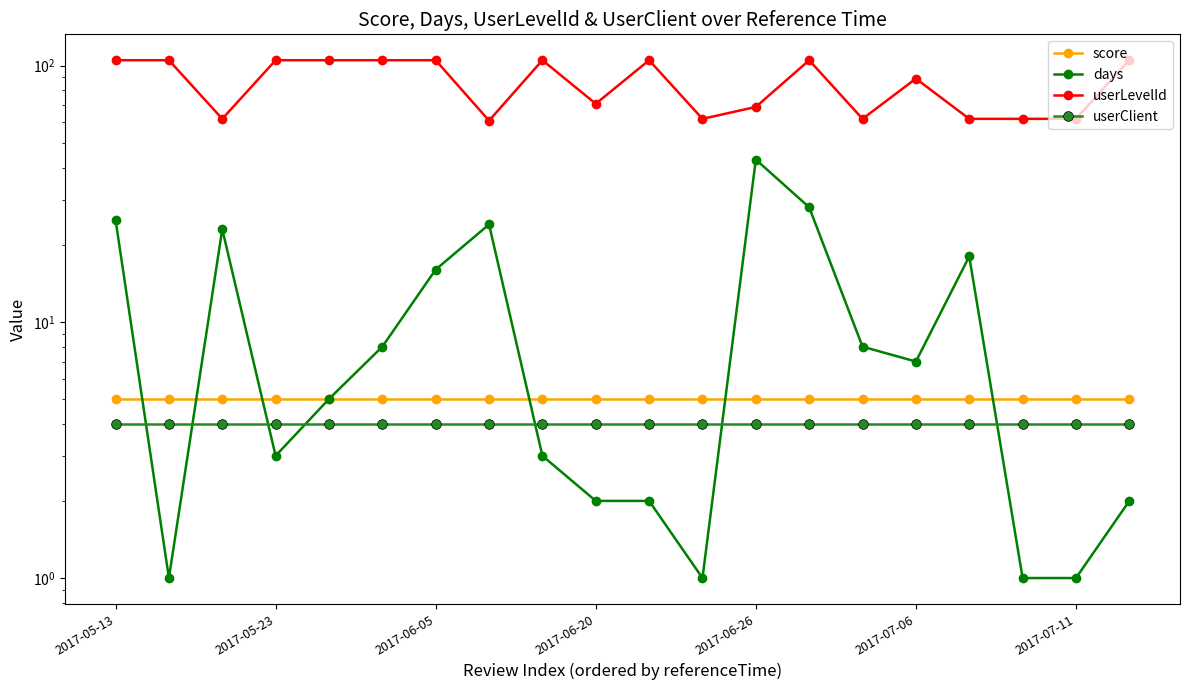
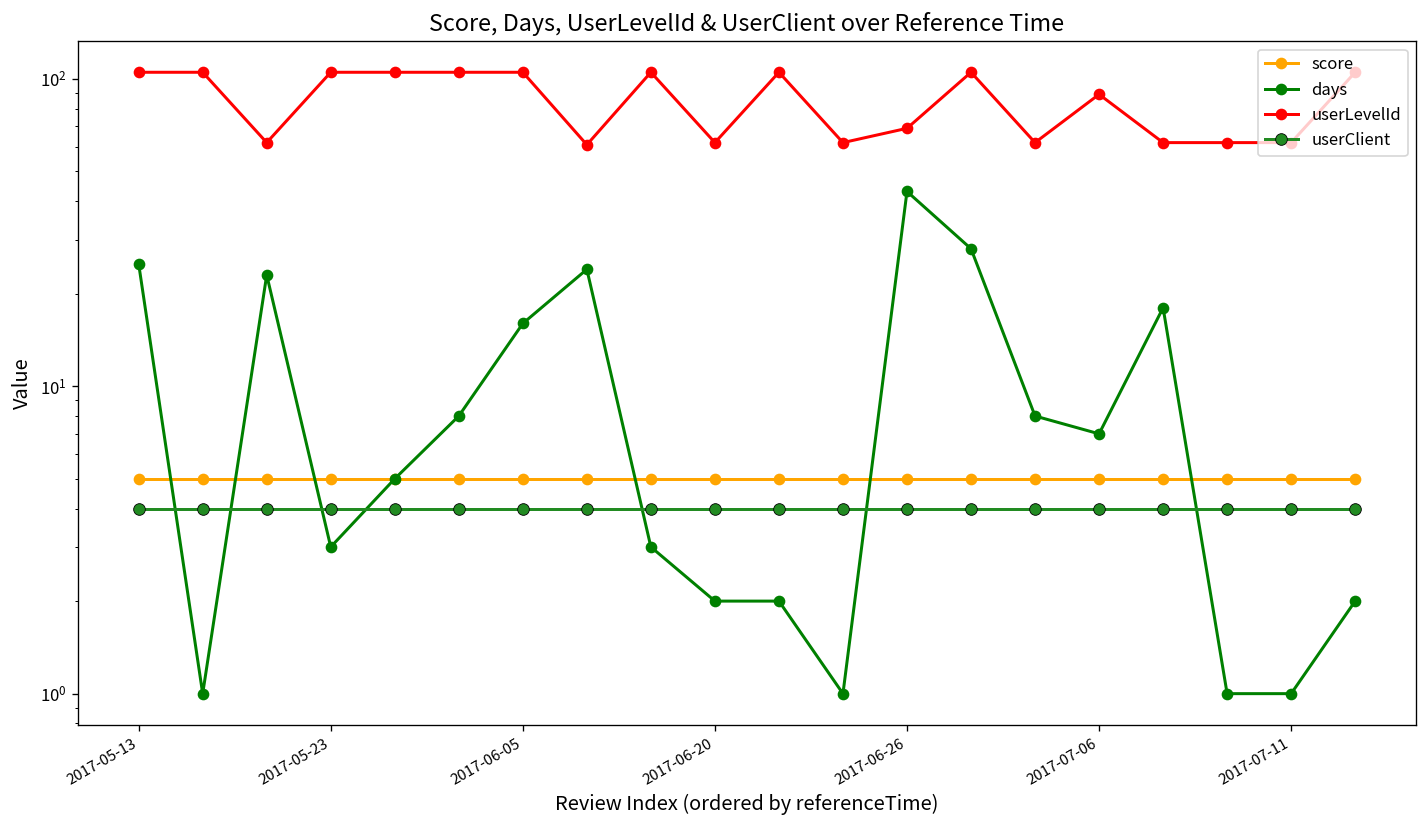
  {
    "score": {
      "2017-05-13": 5,
      "2017-05-23": 5,
      "2017-06-05": 5,
      "2017-06-20": 5,
      "2017-06-26": 5,
      "2017-07-06": 5
    },
    "userLevelId": {
      "2017-05-13": 105,
      "2017-05-23": 105,
      "2017-06-05": 105,
-     "2017-06-20": 71,
+     "2017-06-20": 62,
      "2017-06-26": 69,
      "2017-07-06": 89
    }
  }
